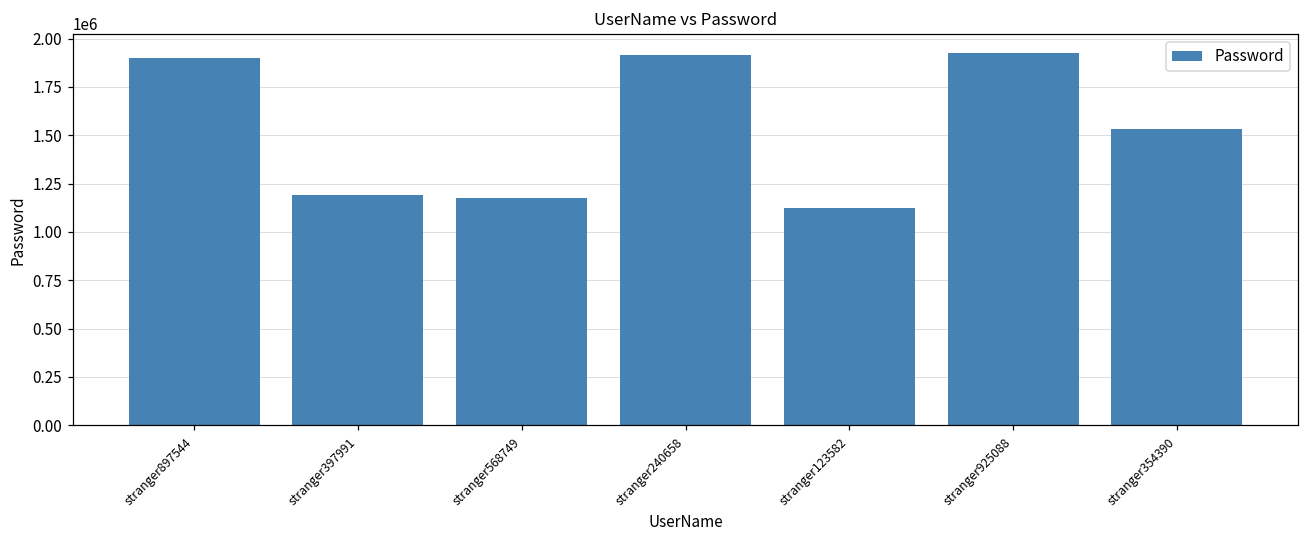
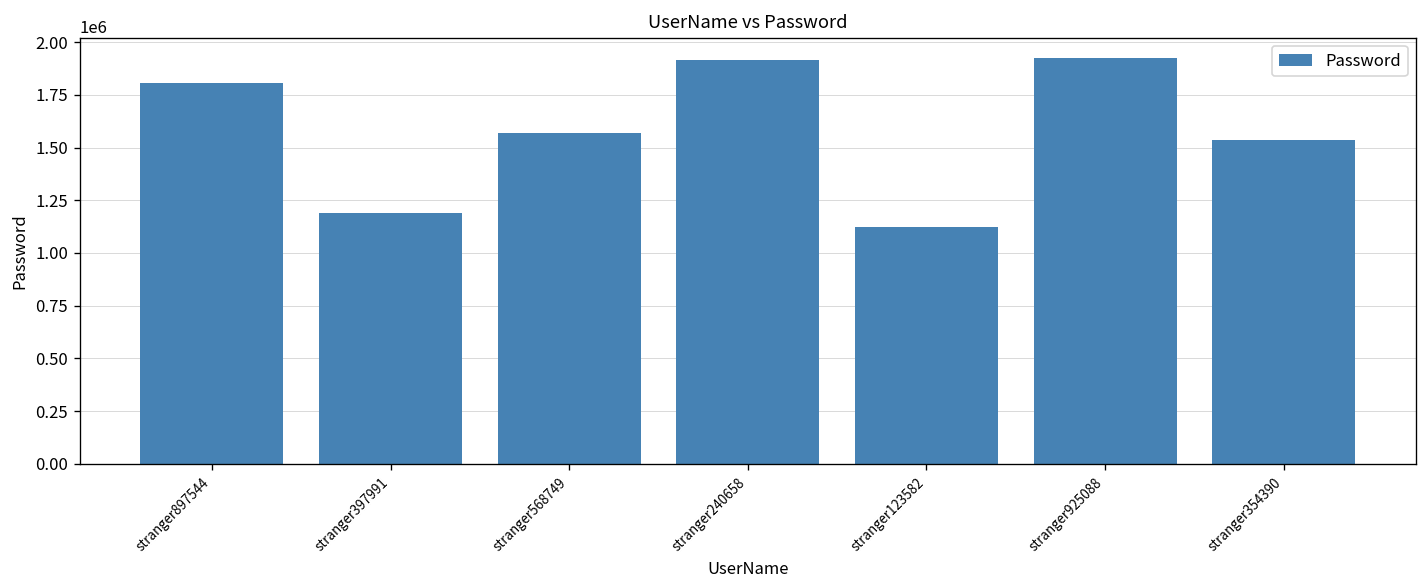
  {
-   "stranger897544": 1900000,
+   "stranger897544": 1810000,
    "stranger397991": 1190000,
-   "stranger568749": 1180000,
+   "stranger568749": 1570000,
    "stranger240658": 1920000,
    "stranger123582": 1120000,
    "stranger925088": 1930000,
    "stranger354390": 1530000
  }
